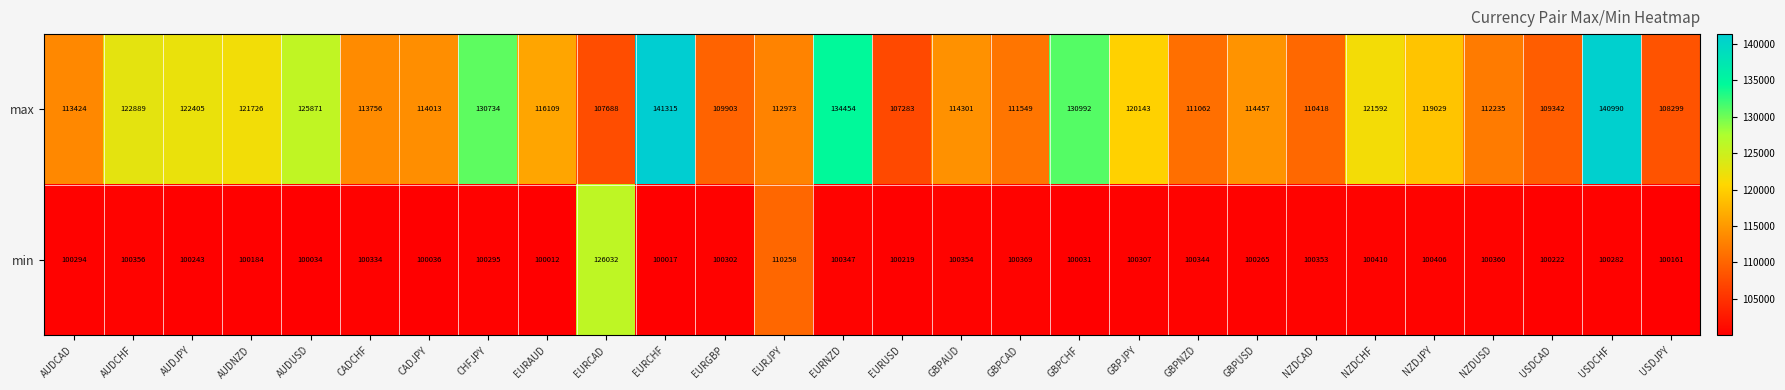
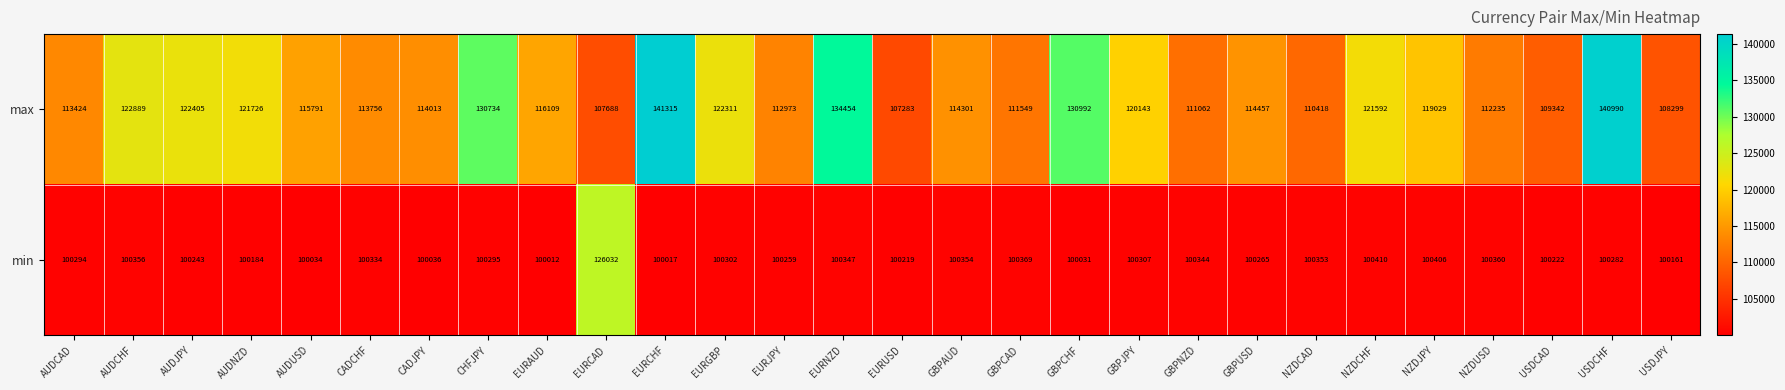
  {
    "max": {
      "AUDCAD": 113424,
      "AUDCHF": 122889,
      "AUDJPY": 122405,
      "AUDNZD": 121726,
-     "AUDUSD": 125871,
+     "AUDUSD": 115791,
      "CADCHF": 113756,
      "CADJPY": 114013,
      "CHFJPY": 130734,
      "EURAUD": 116109,
      "EURCAD": 107688,
      "EURCHF": 141315,
-     "EURGBP": 109903,
+     "EURGBP": 122311,
      "EURJPY": 112973,
      "EURNZD": 134454,
      "EURUSD": 107283,
      "GBPAUD": 114301,
      "GBPCAD": 111549,
      "GBPCHF": 130992,
      "GBPJPY": 120143,
      "GBPNZD": 111062,
      "GBPUSD": 114457,
      "NZDCAD": 110418,
      "NZDCHF": 121592,
      "NZDJPY": 119029,
      "NZDUSD": 112235,
      "USDCAD": 109342,
      "USDCHF": 140990,
      "USDJPY": 108299
    },
    "min": {
      "AUDCAD": 100294,
      "AUDCHF": 100356,
      "AUDJPY": 100243,
      "AUDNZD": 100184,
      "AUDUSD": 100034,
      "CADCHF": 100334,
      "CADJPY": 100036,
      "CHFJPY": 100295,
      "EURAUD": 100012,
      "EURCAD": 126032,
      "EURCHF": 100017,
      "EURGBP": 100302,
-     "EURJPY": 110258,
+     "EURJPY": 100259,
      "EURNZD": 100347,
      "EURUSD": 100219,
      "GBPAUD": 100354,
      "GBPCAD": 100369,
      "GBPCHF": 100031,
      "GBPJPY": 100307,
      "GBPNZD": 100344,
      "GBPUSD": 100265,
      "NZDCAD": 100353,
      "NZDCHF": 100410,
      "NZDJPY": 100406,
      "NZDUSD": 100360,
      "USDCAD": 100222,
      "USDCHF": 100282,
      "USDJPY": 100161
    }
  }
